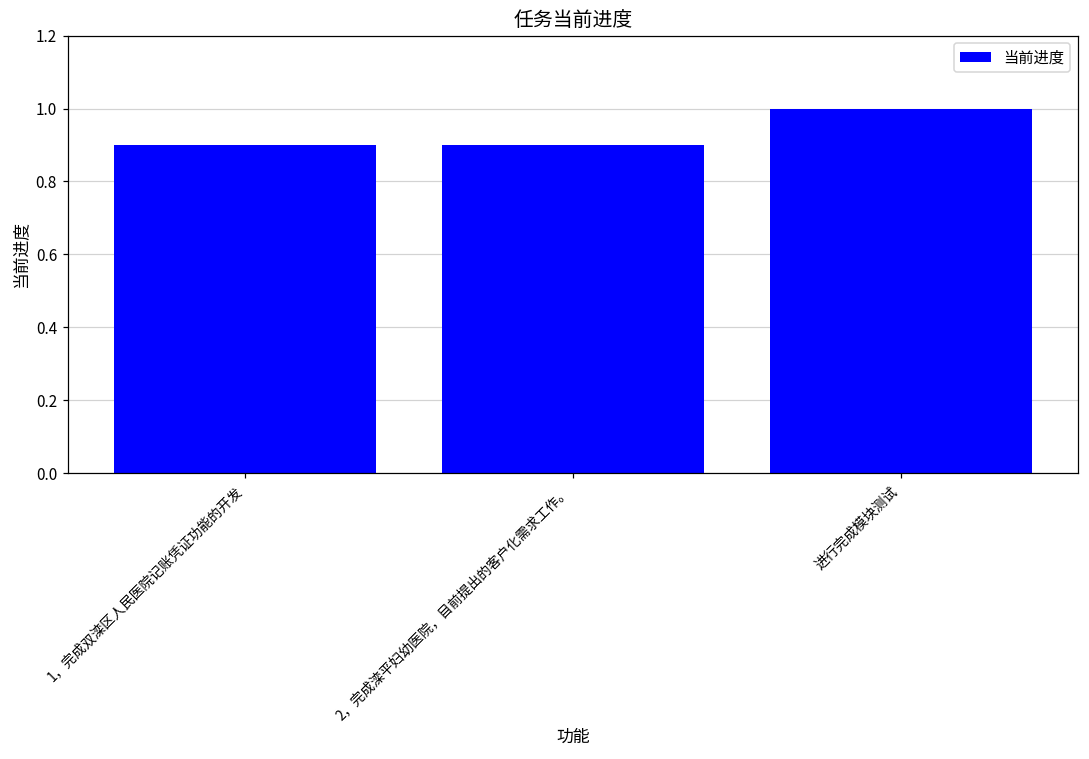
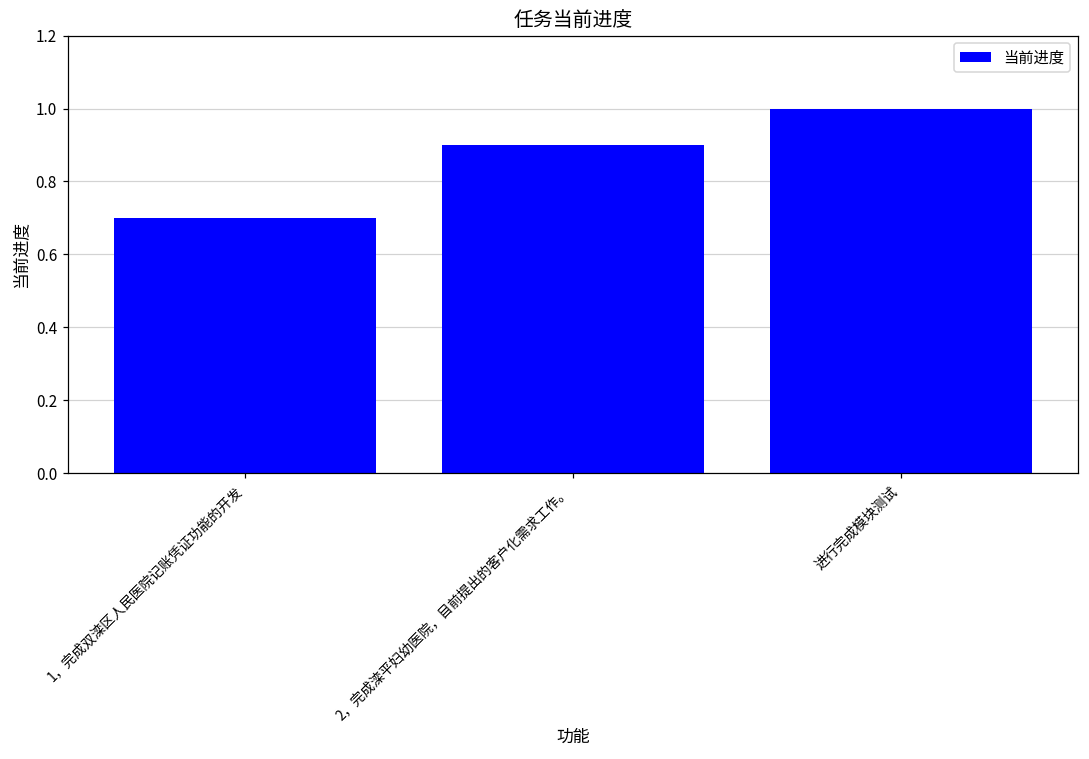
  {
-   "1，完成双滦区人民医院记账凭证功能的开发": 0.9,
+   "1，完成双滦区人民医院记账凭证功能的开发": 0.7,
    "2，完成滦平妇幼医院，目前提出的客户化需求工作。": 0.9,
    "进行完成模块测试": 1.0
  }
